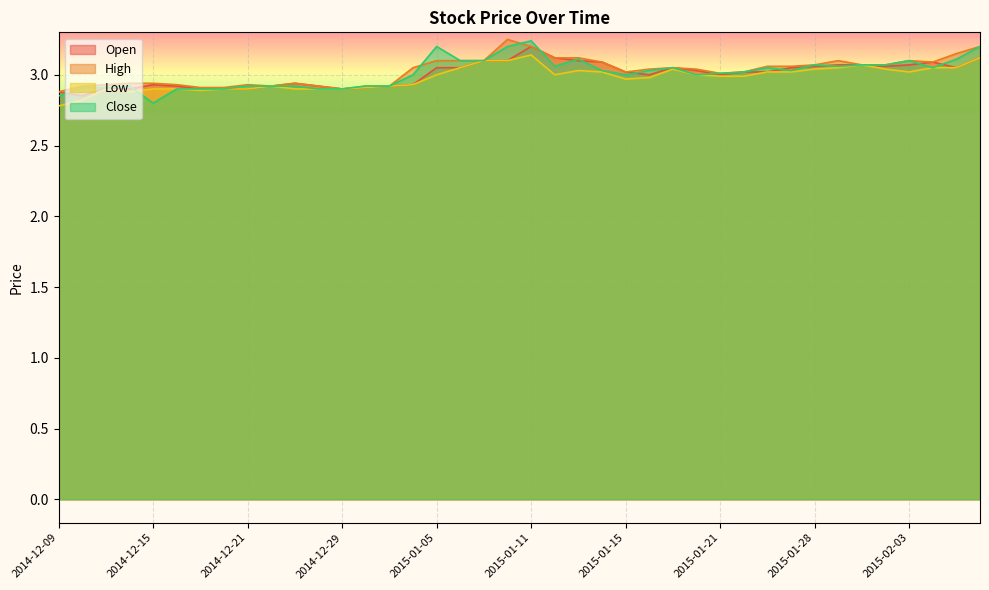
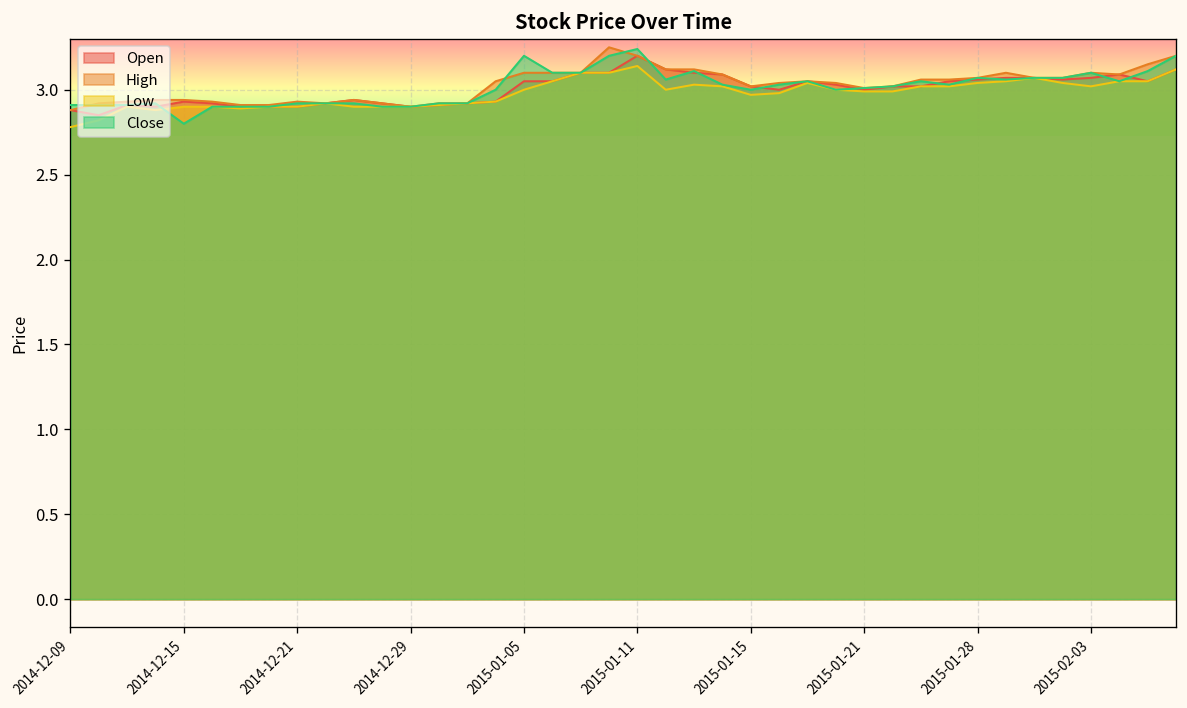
  {
    "Close": {
-     "2014-12-09": 2.85,
+     "2014-12-09": 2.91,
      "2014-12-15": 2.80,
      "2015-01-05": 3.20,
      "2015-01-11": 3.24,
      "2015-01-15": 3.00
    }
  }
